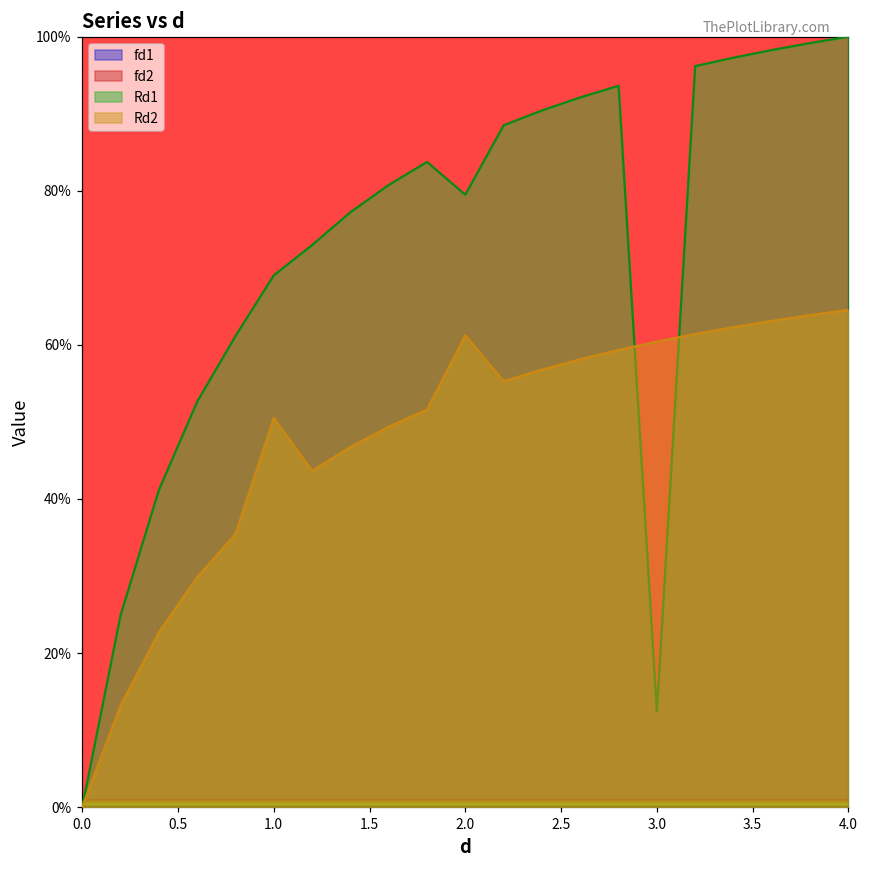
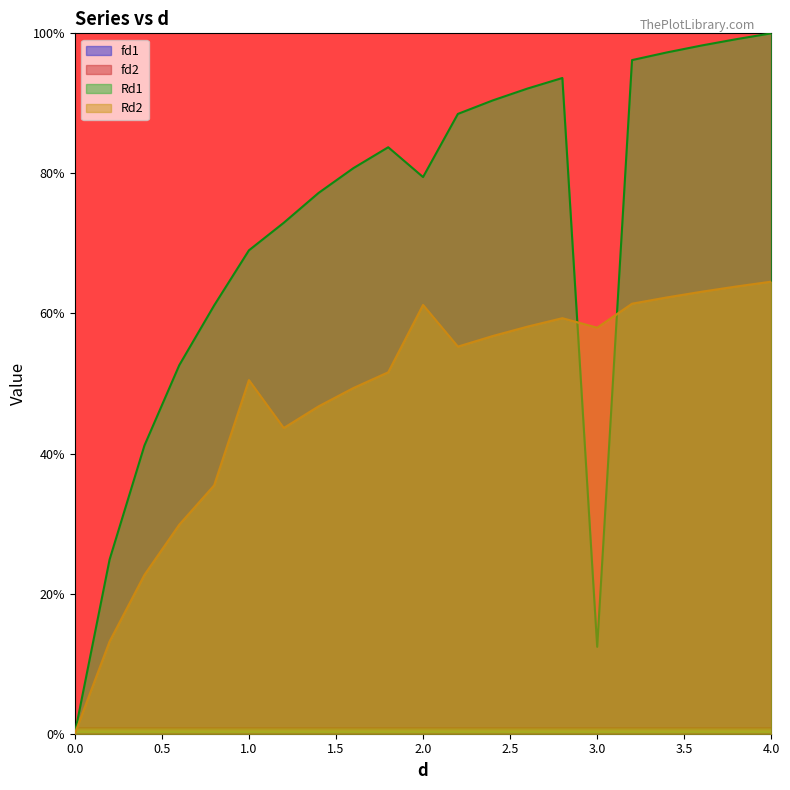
  {
    "fd2": {
      "1.0": "0%",
      "2.0": "0%",
      "3.0": "0%",
      "4.0": "0%"
    },
    "Rd1": {
      "1.0": "69%",
      "2.0": "79%",
      "3.0": "12%",
      "4.0": "100%"
    },
    "Rd2": {
      "1.0": "50%",
      "2.0": "61%",
-     "3.0": "60%",
+     "3.0": "58%",
      "4.0": "65%"
    }
  }
